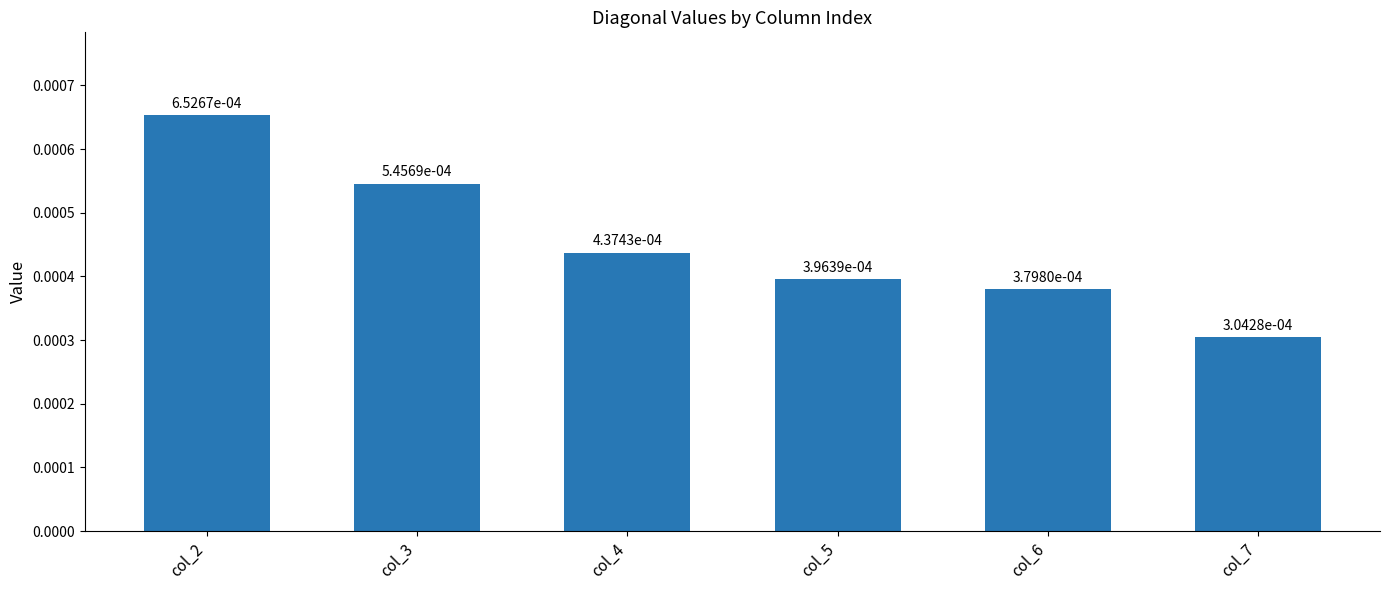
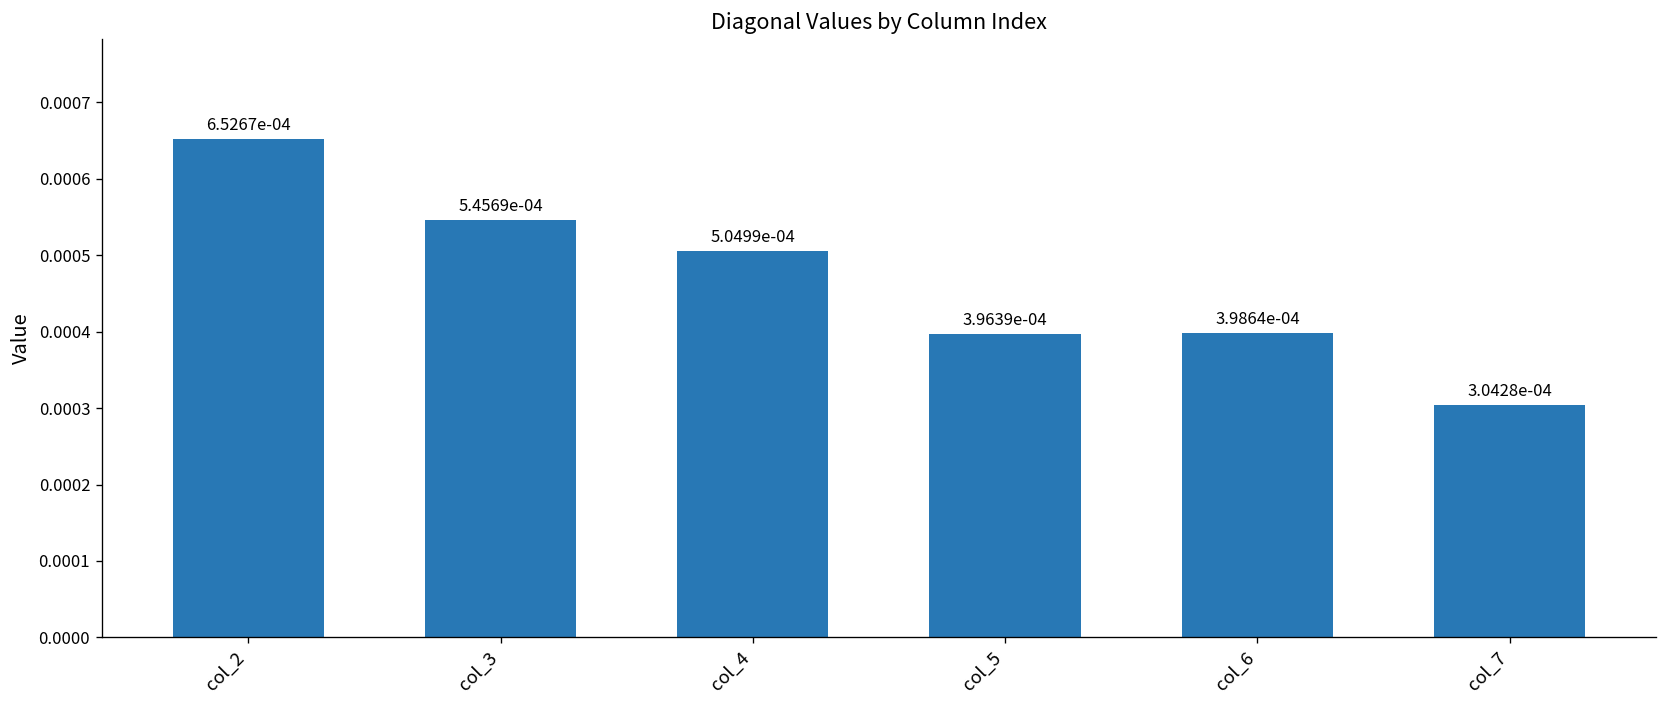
  {
    "col_2": "6.5267e-04",
    "col_3": "5.4569e-04",
-   "col_4": "4.3743e-04",
+   "col_4": "5.0499e-04",
    "col_5": "3.9639e-04",
-   "col_6": "3.7980e-04",
+   "col_6": "3.9864e-04",
    "col_7": "3.0428e-04"
  }
